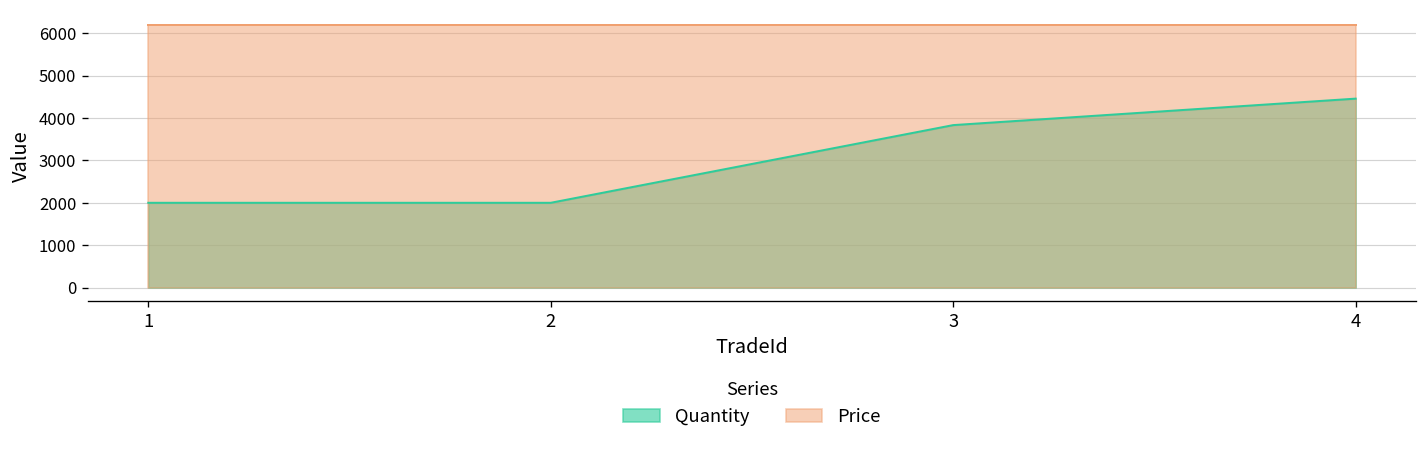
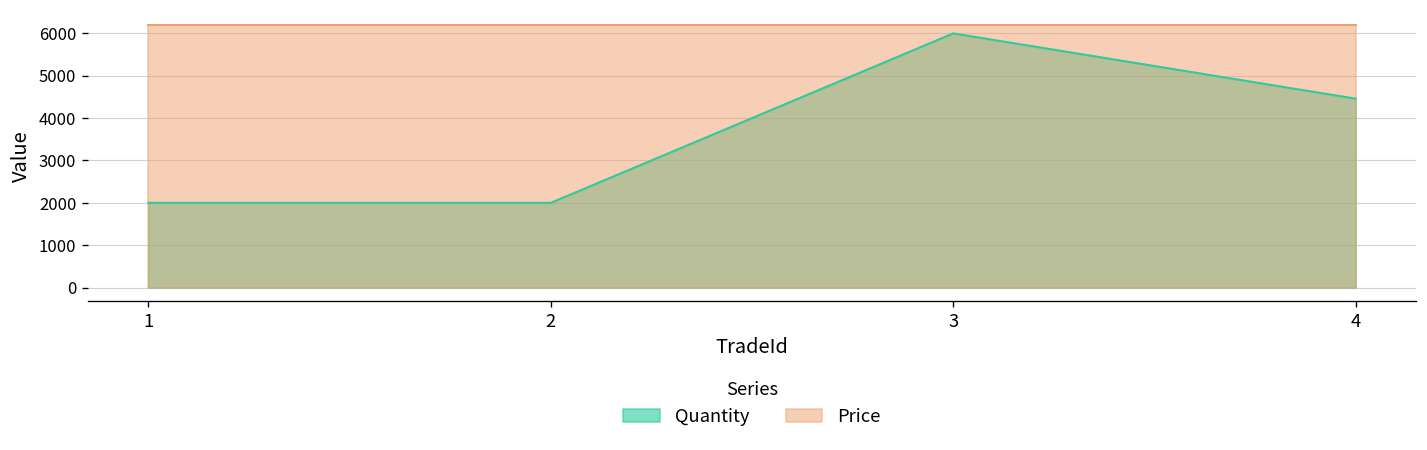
  {
    "Quantity": {
      "1": 2000,
      "2": 2000,
-     "3": 3800,
+     "3": 6000,
      "4": 4500
    },
    "Price": {
      "1": 6200,
      "2": 6200,
      "3": 6200,
      "4": 6200
    }
  }
